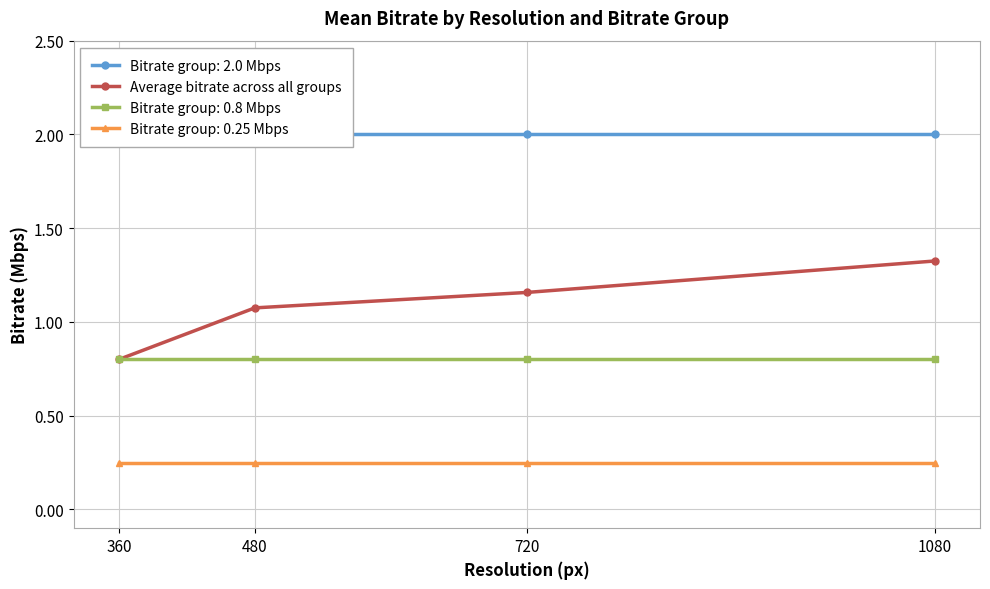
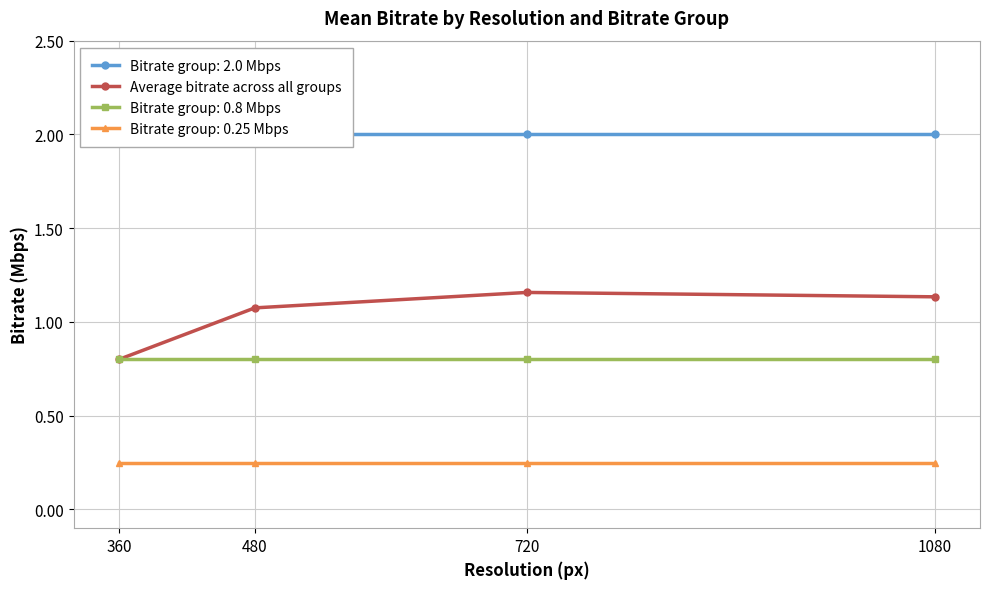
  {
    "Bitrate group: 2.0 Mbps": {
      "720": 2.00,
      "1080": 2.00
    },
    "Average bitrate across all groups": {
      "480": 1.08,
      "720": 1.16,
-     "1080": 1.33
+     "1080": 1.13
    },
    "Bitrate group: 0.8 Mbps": {
      "480": 0.80,
      "720": 0.80,
      "1080": 0.80
    },
    "Bitrate group: 0.25 Mbps": {
      "360": 0.25,
      "480": 0.25,
      "720": 0.25,
      "1080": 0.25
    }
  }
